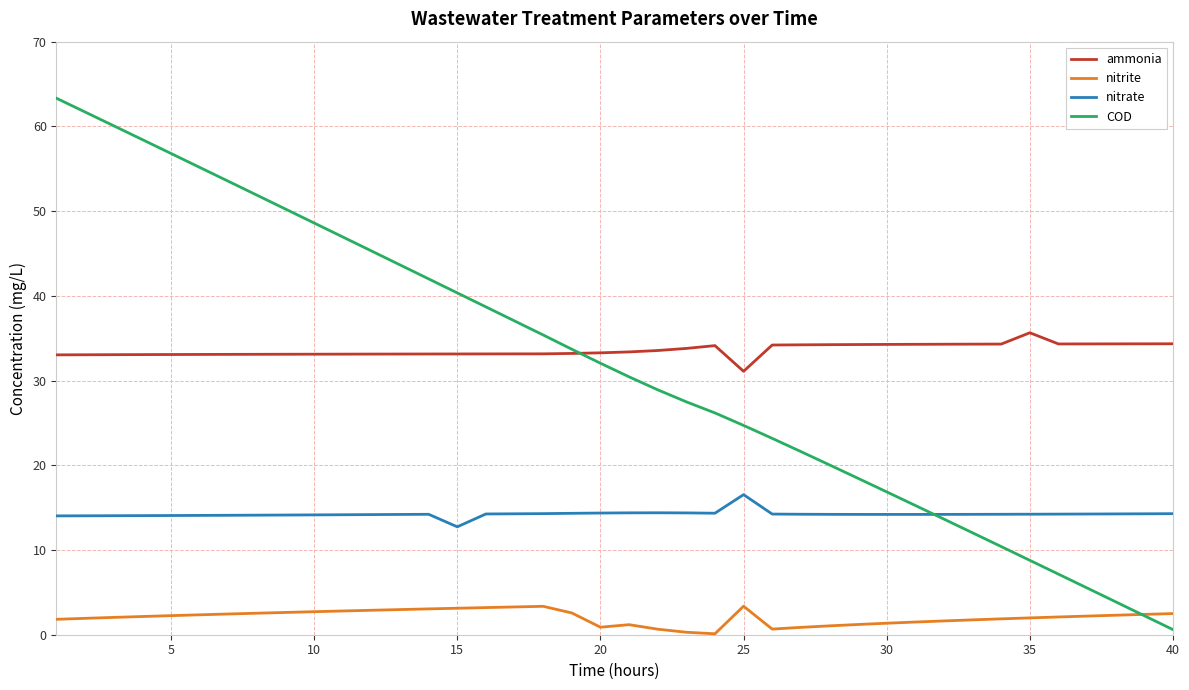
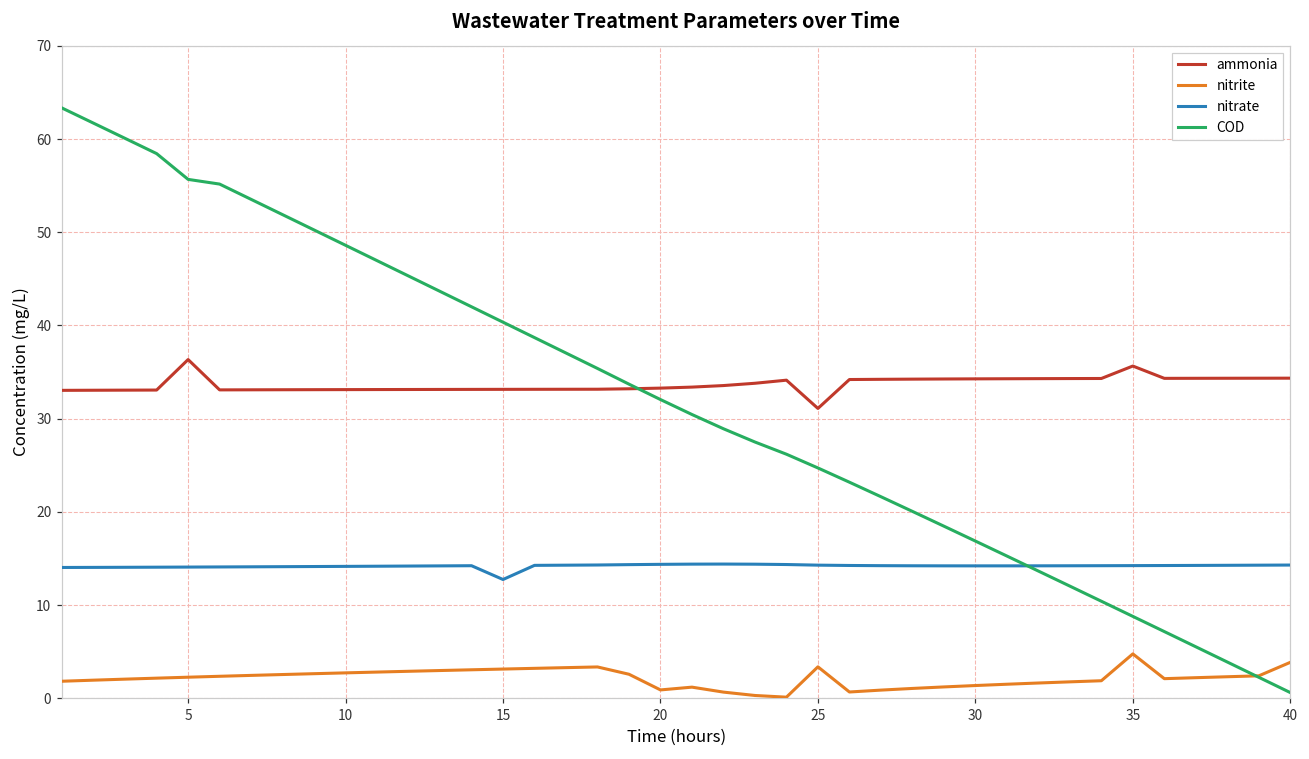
  {
    "ammonia": {
-     "5": 33,
+     "5": 36,
      "10": 33,
      "15": 33,
      "20": 33,
      "25": 31,
      "30": 34,
      "35": 36,
      "40": 34
    },
    "nitrite": {
      "5": 2,
      "10": 3,
      "15": 3,
      "20": 1,
      "25": 3,
      "30": 1,
-     "35": 2,
-     "40": 2
+     "35": 5,
+     "40": 4
    },
    "nitrate": {
      "5": 14,
      "10": 14,
      "15": 13,
      "20": 14,
-     "25": 17,
+     "25": 14,
      "30": 14,
      "35": 14,
      "40": 14
    },
    "COD": {
-     "5": 57,
+     "5": 56,
      "10": 49,
      "15": 40,
      "20": 32,
      "25": 25,
      "30": 17,
      "35": 9,
      "40": 1
    }
  }
